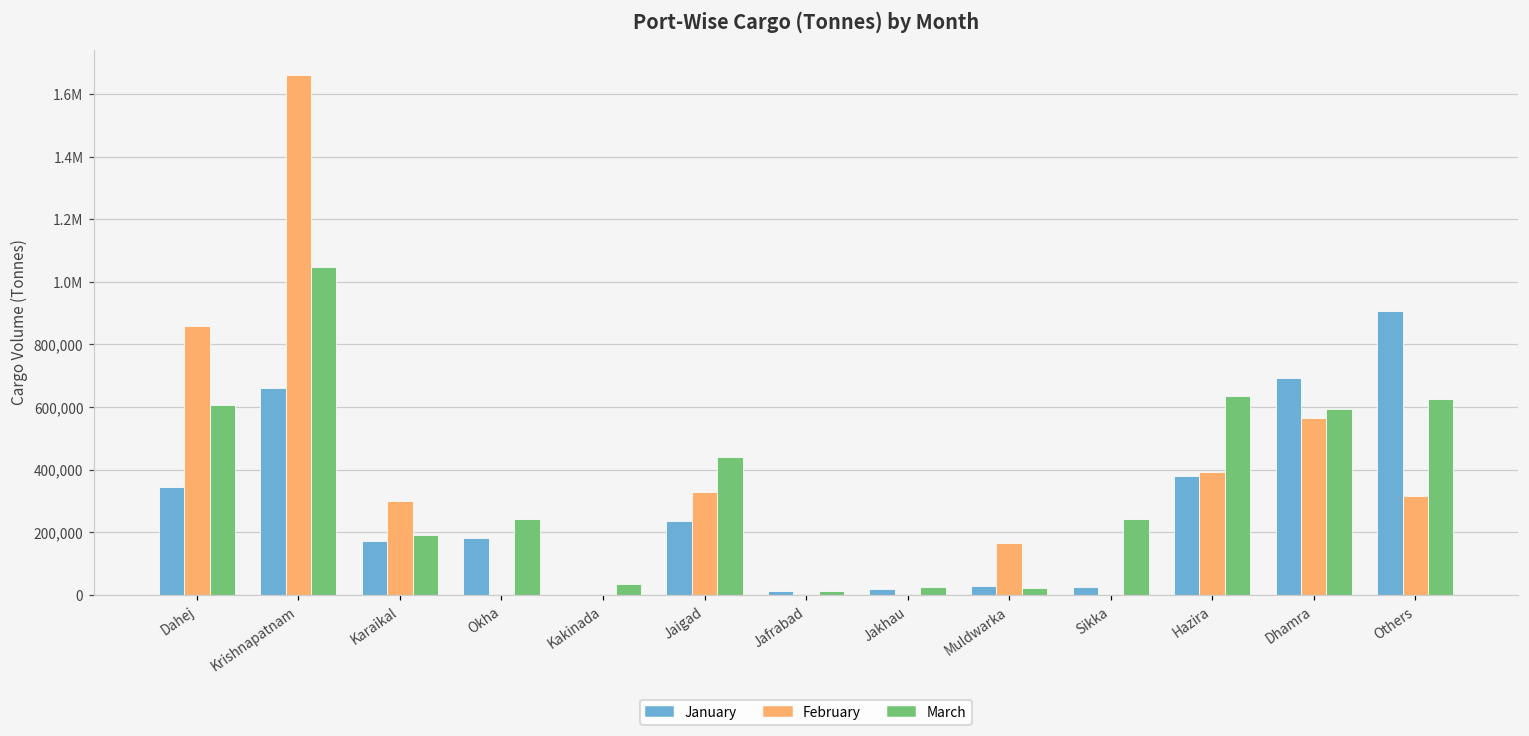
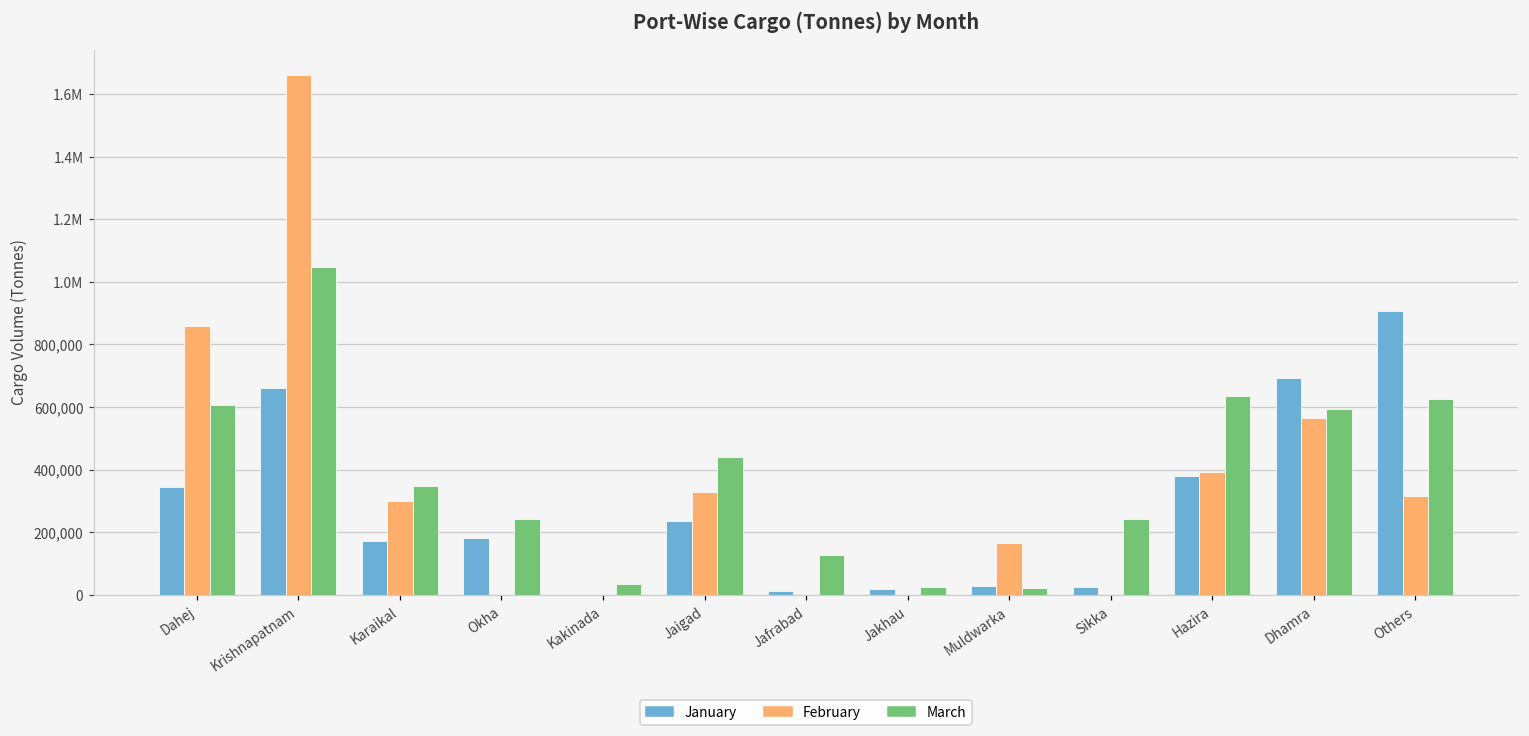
  {
    "January": {
      "Dahej": "350,000",
      "Krishnapatnam": "660,000",
      "Karaikal": "170,000",
      "Okha": "180,000",
      "Kakinada": "0",
      "Jaigad": "230,000",
      "Jafrabad": "10,000",
      "Jakhau": "20,000",
      "Muldwarka": "30,000",
      "Sikka": "30,000",
      "Hazira": "380,000",
      "Dhamra": "690,000",
      "Others": "910,000"
    },
    "February": {
      "Dahej": "860,000",
      "Krishnapatnam": "1,660,000",
      "Karaikal": "300,000",
      "Okha": "0",
      "Kakinada": "0",
      "Jaigad": "330,000",
      "Jafrabad": "0",
      "Jakhau": "0",
      "Muldwarka": "160,000",
      "Sikka": "0",
      "Hazira": "390,000",
      "Dhamra": "560,000",
      "Others": "310,000"
    },
    "March": {
      "Dahej": "610,000",
      "Krishnapatnam": "1,050,000",
-     "Karaikal": "190,000",
+     "Karaikal": "350,000",
      "Okha": "240,000",
      "Kakinada": "40,000",
      "Jaigad": "440,000",
-     "Jafrabad": "10,000",
+     "Jafrabad": "130,000",
      "Jakhau": "20,000",
      "Muldwarka": "20,000",
      "Sikka": "240,000",
      "Hazira": "630,000",
      "Dhamra": "590,000",
      "Others": "620,000"
    }
  }
